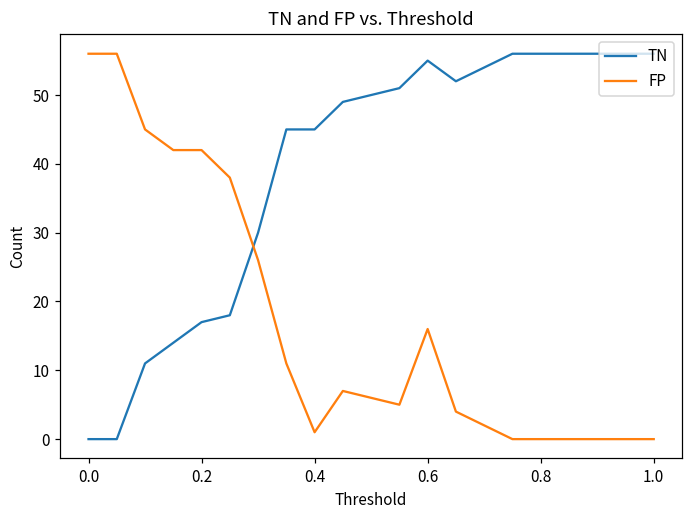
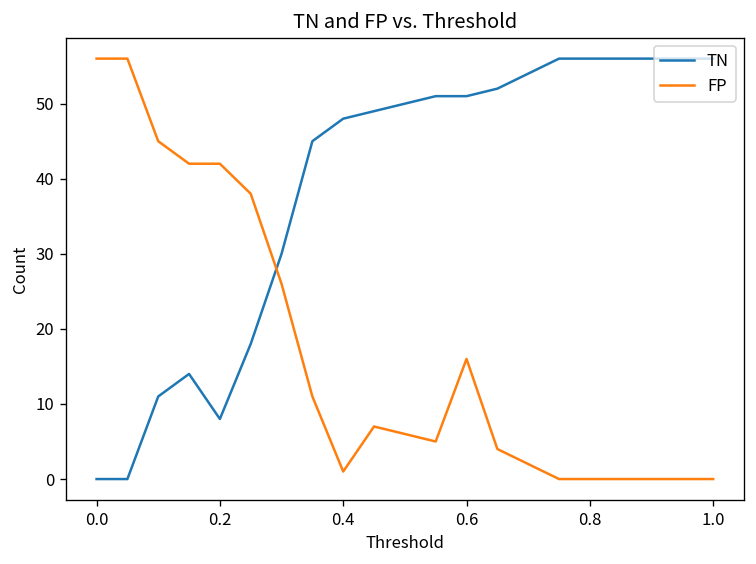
  {
    "TN": {
      "0.0": 0,
-     "0.2": 17,
-     "0.4": 45,
-     "0.6": 55,
+     "0.2": 8,
+     "0.4": 48,
+     "0.6": 51,
      "0.8": 56
    },
    "FP": {
      "0.0": 56,
      "0.2": 42,
      "0.4": 1,
      "0.6": 16,
      "0.8": 0,
      "1.0": 0
    }
  }
